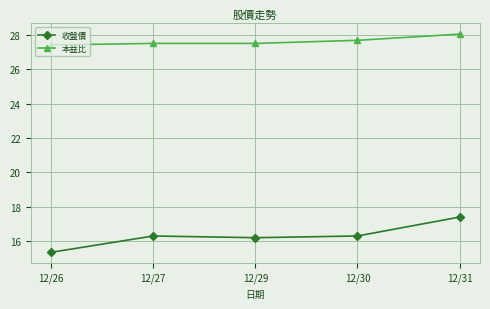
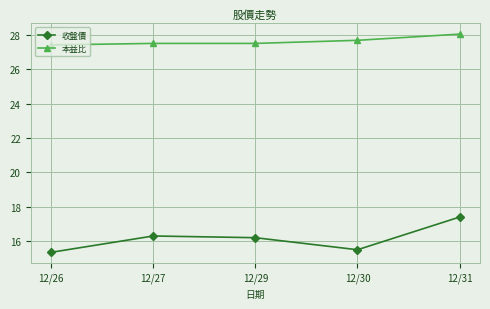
  {
    "收盤價": {
      "12/26": 15.4,
      "12/27": 16.3,
      "12/29": 16.2,
-     "12/30": 16.3,
+     "12/30": 15.5,
      "12/31": 17.4
    },
    "本益比": {
      "12/27": 27.5,
      "12/29": 27.5,
      "12/30": 27.7,
      "12/31": 28.0
    }
  }
